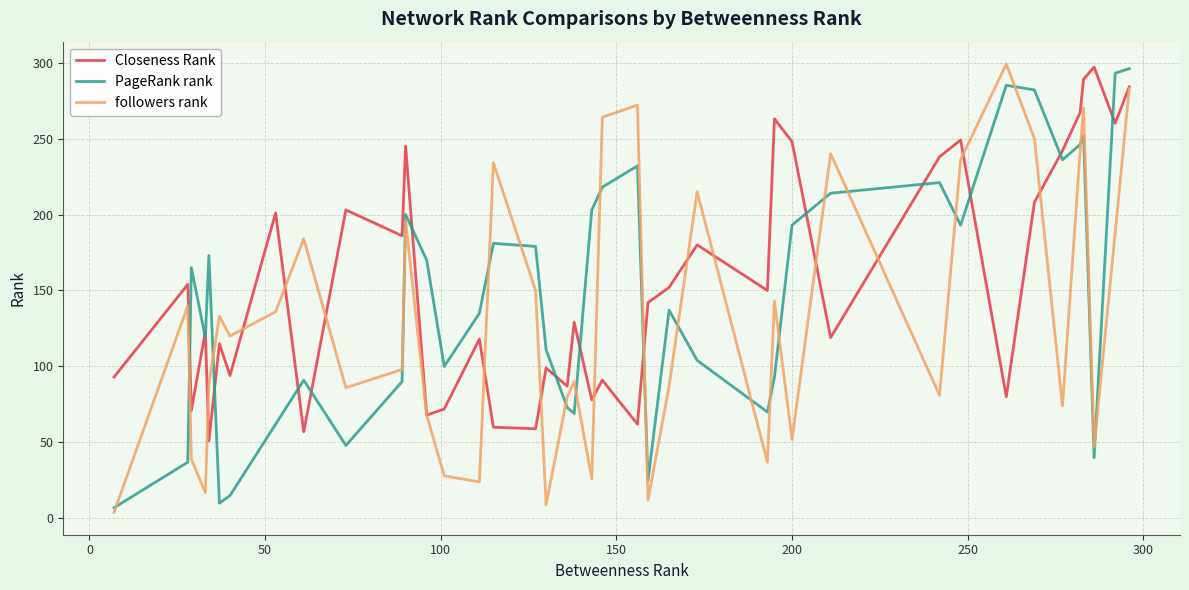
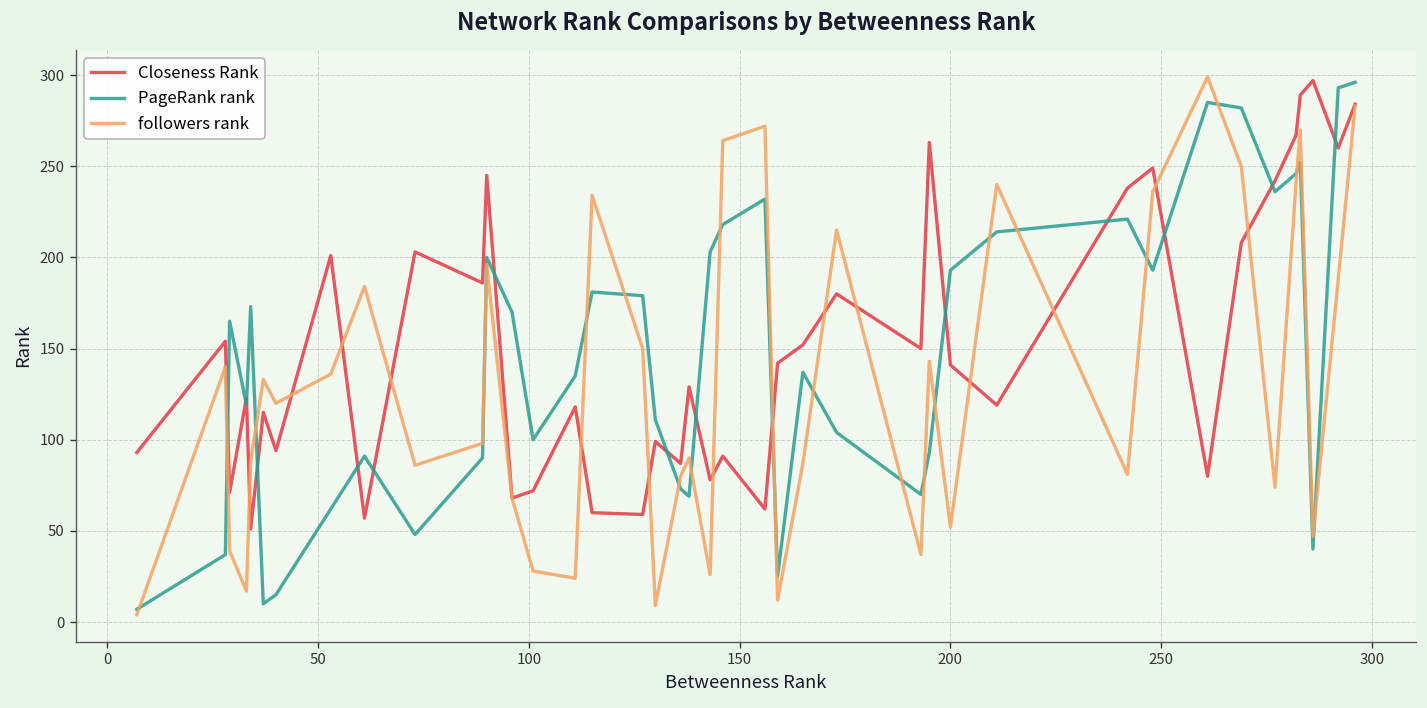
  {
    "Closeness Rank": {
-     "200": 248
+     "200": 141
    },
    "PageRank rank": {
      "200": 193
    },
    "followers rank": {
      "200": 52
    }
  }
